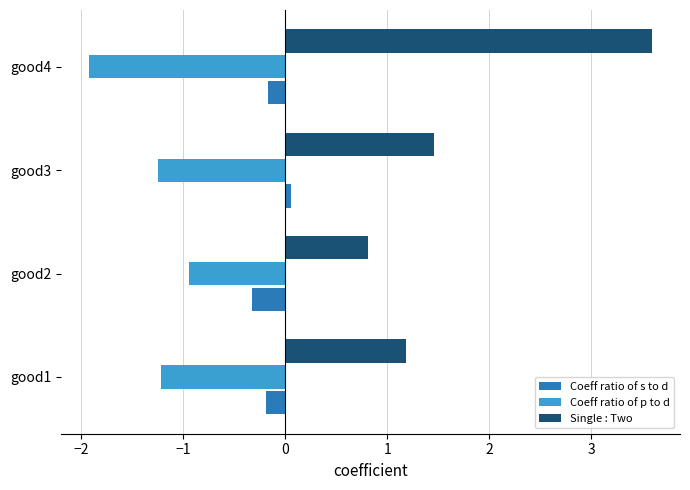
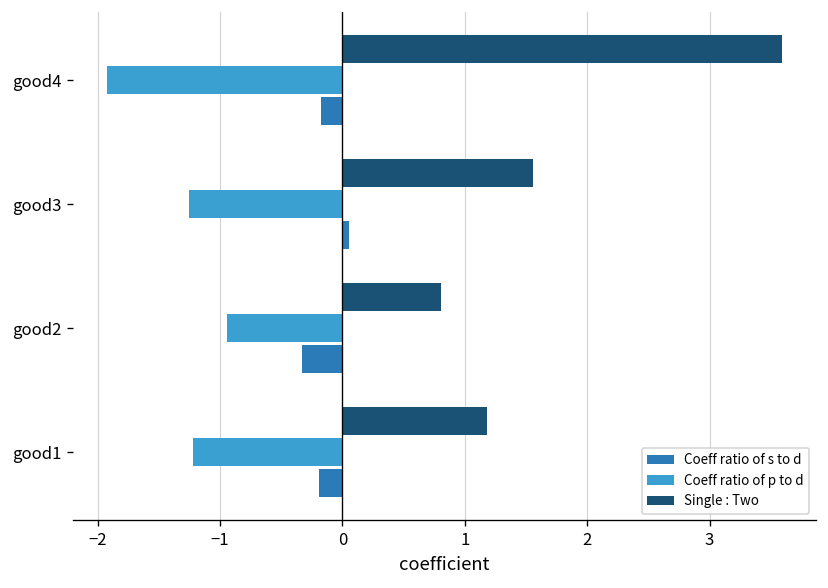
  {
    "Single : Two": {
      "good4": 3.59,
-     "good3": 1.46,
+     "good3": 1.56,
      "good2": 0.81,
      "good1": 1.18
    }
  }
